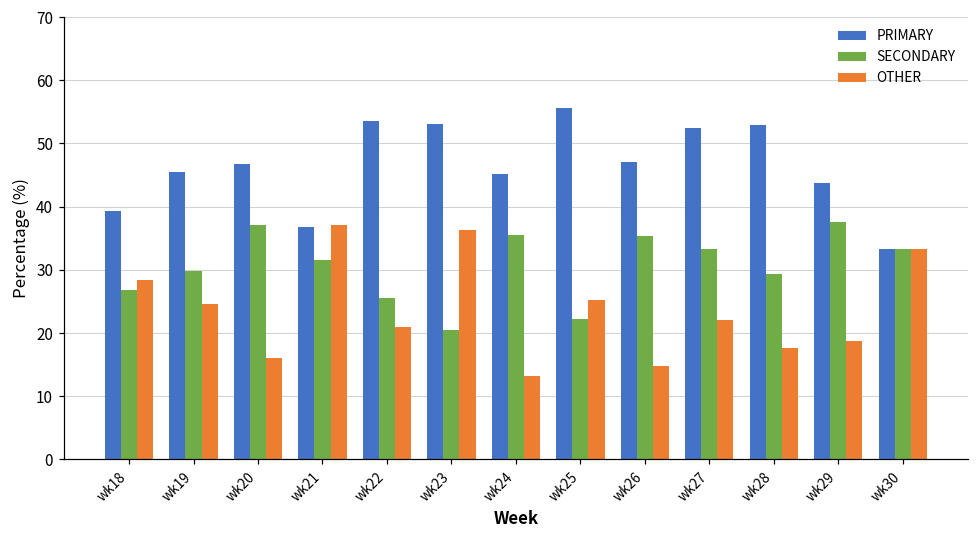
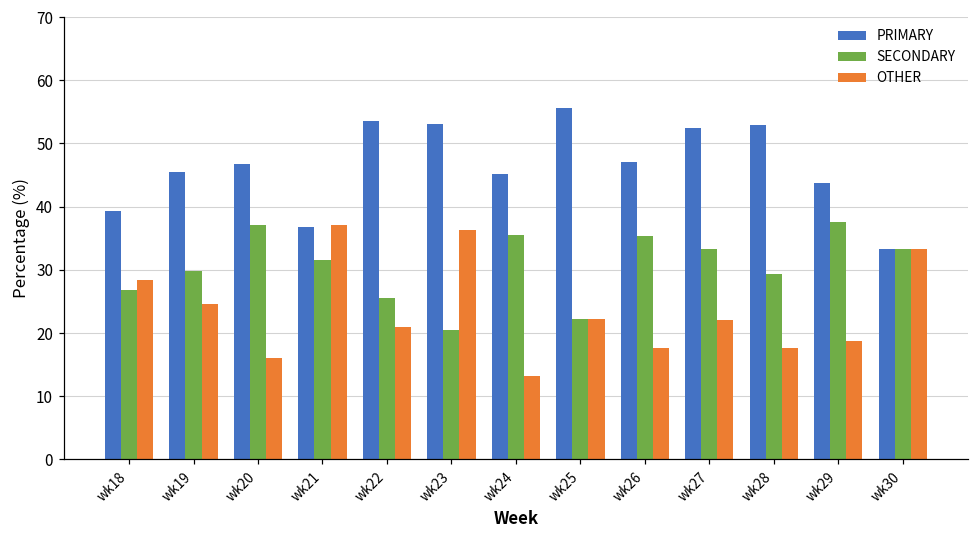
  {
    "PRIMARY": {
      "wk18": 39,
      "wk19": 45,
      "wk20": 47,
      "wk21": 37,
      "wk22": 53,
      "wk23": 53,
      "wk24": 45,
      "wk25": 56,
      "wk26": 47,
      "wk27": 52,
      "wk28": 53,
      "wk29": 44,
      "wk30": 33
    },
    "SECONDARY": {
      "wk18": 27,
      "wk19": 30,
      "wk20": 37,
      "wk21": 31,
      "wk22": 26,
      "wk23": 21,
      "wk24": 35,
      "wk25": 22,
      "wk26": 35,
      "wk27": 33,
      "wk28": 29,
      "wk29": 38,
      "wk30": 33
    },
    "OTHER": {
      "wk18": 28,
      "wk19": 25,
      "wk20": 16,
      "wk21": 37,
      "wk22": 21,
      "wk23": 36,
      "wk24": 13,
-     "wk25": 25,
-     "wk26": 15,
+     "wk25": 22,
+     "wk26": 18,
      "wk27": 22,
      "wk28": 18,
      "wk29": 19,
      "wk30": 33
    }
  }
